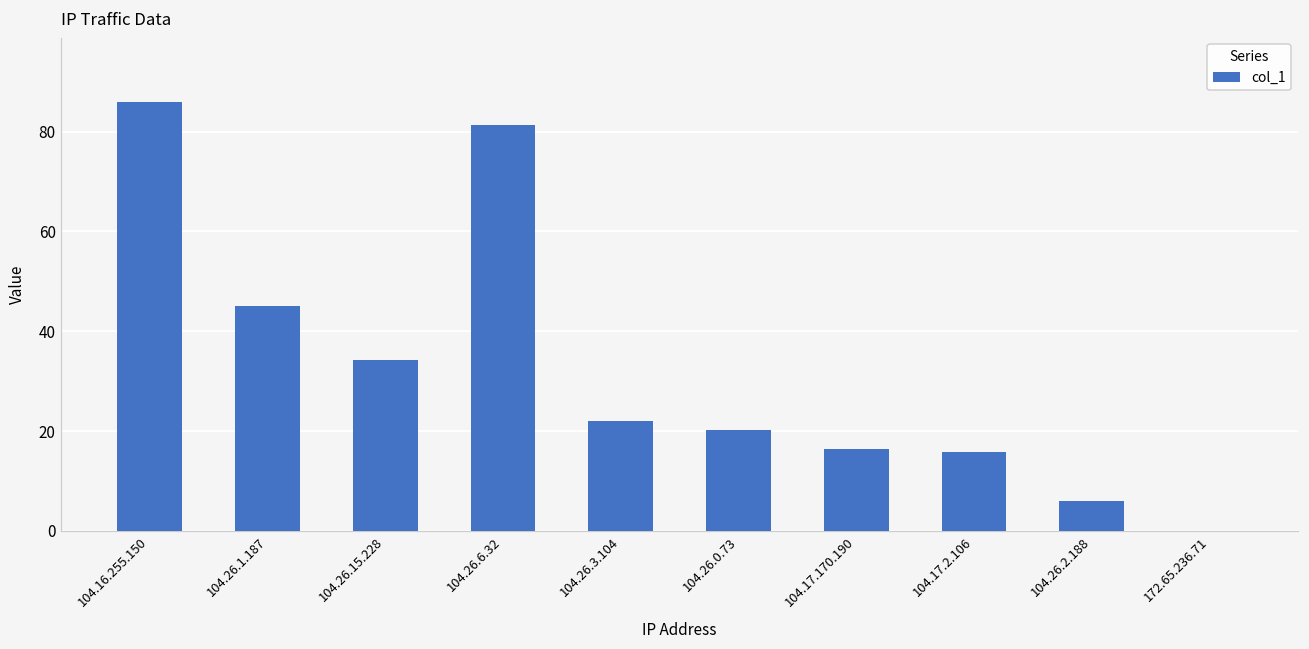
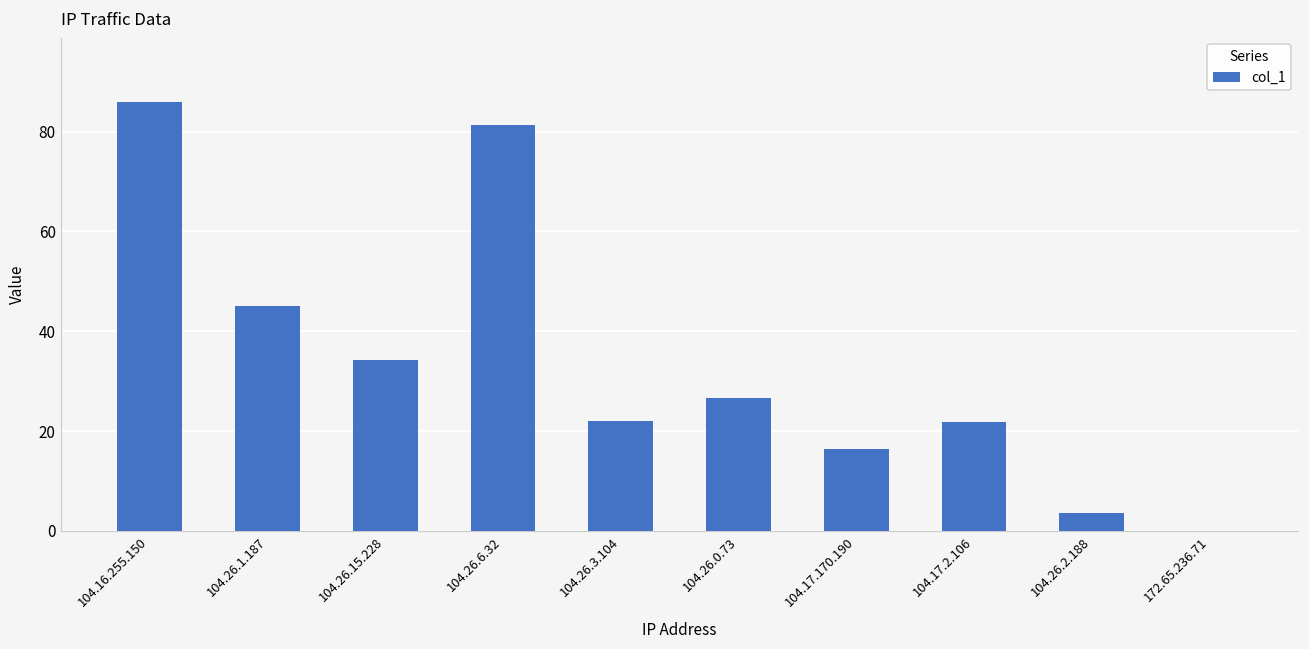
  {
    "104.16.255.150": 86,
    "104.26.1.187": 45,
    "104.26.15.228": 34,
    "104.26.6.32": 81,
    "104.26.3.104": 22,
-   "104.26.0.73": 20,
+   "104.26.0.73": 27,
    "104.17.170.190": 16,
-   "104.17.2.106": 16,
-   "104.26.2.188": 6,
+   "104.17.2.106": 22,
+   "104.26.2.188": 4,
    "172.65.236.71": 0
  }
